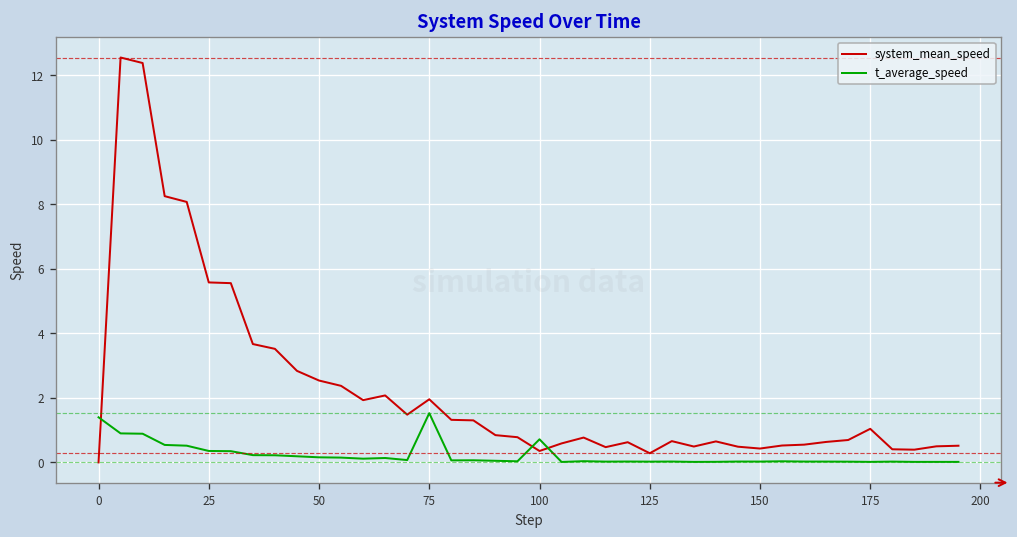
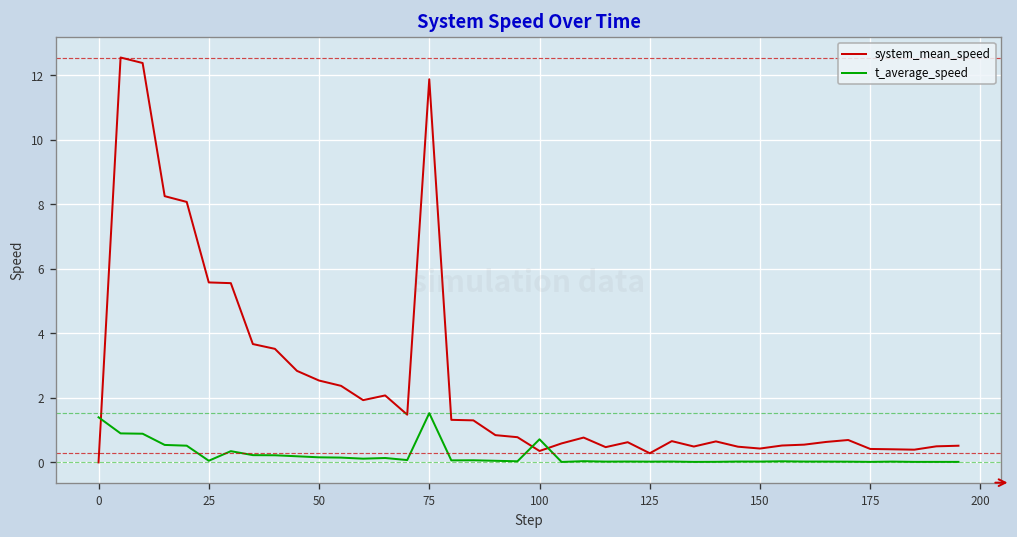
  {
    "system_mean_speed": {
      "0": 0.0,
      "25": 5.6,
      "50": 2.5,
-     "75": 2.0,
+     "75": 11.9,
      "100": 0.4,
      "125": 0.3,
      "150": 0.4,
-     "175": 1.0
+     "175": 0.4
    },
    "t_average_speed": {
      "0": 1.4,
-     "25": 0.4,
+     "25": 0.1,
      "50": 0.2,
      "75": 1.5,
      "100": 0.7,
      "125": 0.0,
      "150": 0.0,
      "175": 0.0
    }
  }
